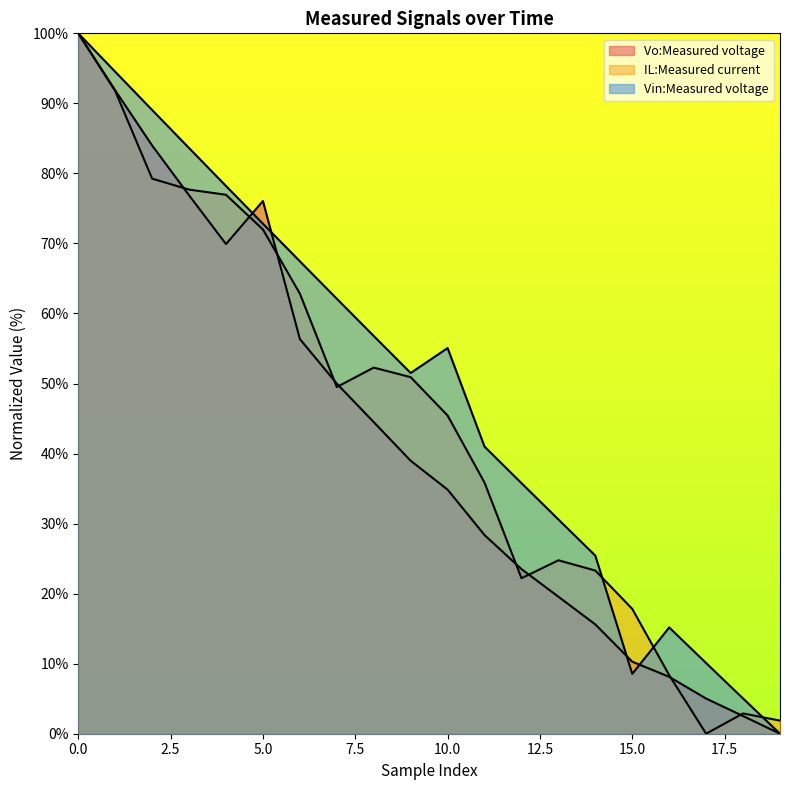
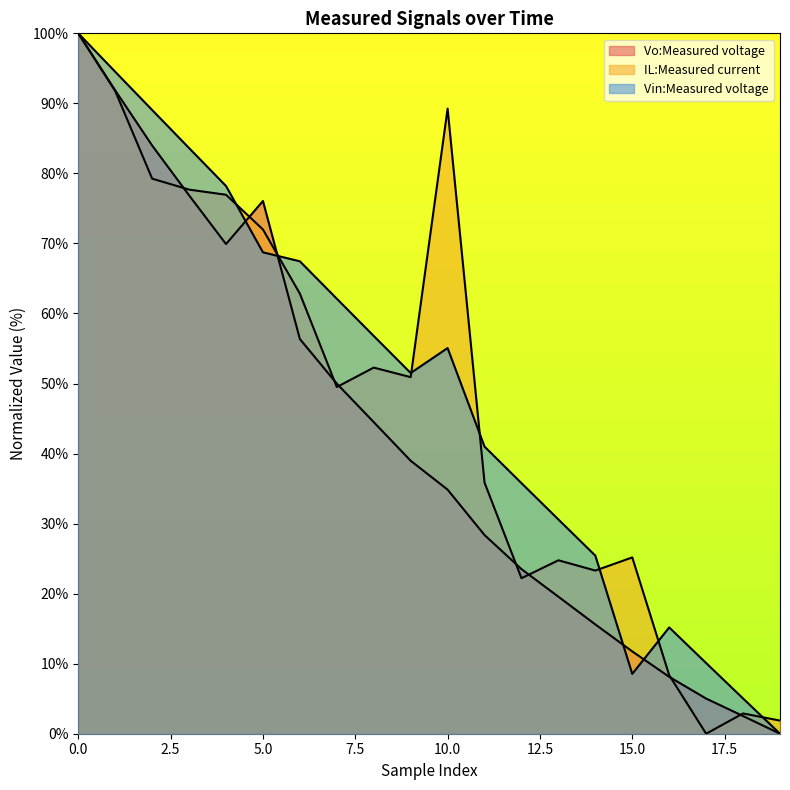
  {
    "Vo:Measured voltage": {
      "5.0": "76%",
      "10.0": "35%",
-     "15.0": "10%"
+     "15.0": "12%"
    },
    "IL:Measured current": {
      "5.0": "72%",
-     "10.0": "45%",
-     "15.0": "18%"
+     "10.0": "89%",
+     "15.0": "25%"
    },
    "Vin:Measured voltage": {
-     "5.0": "73%",
+     "5.0": "69%",
      "10.0": "55%",
      "15.0": "9%"
    }
  }
